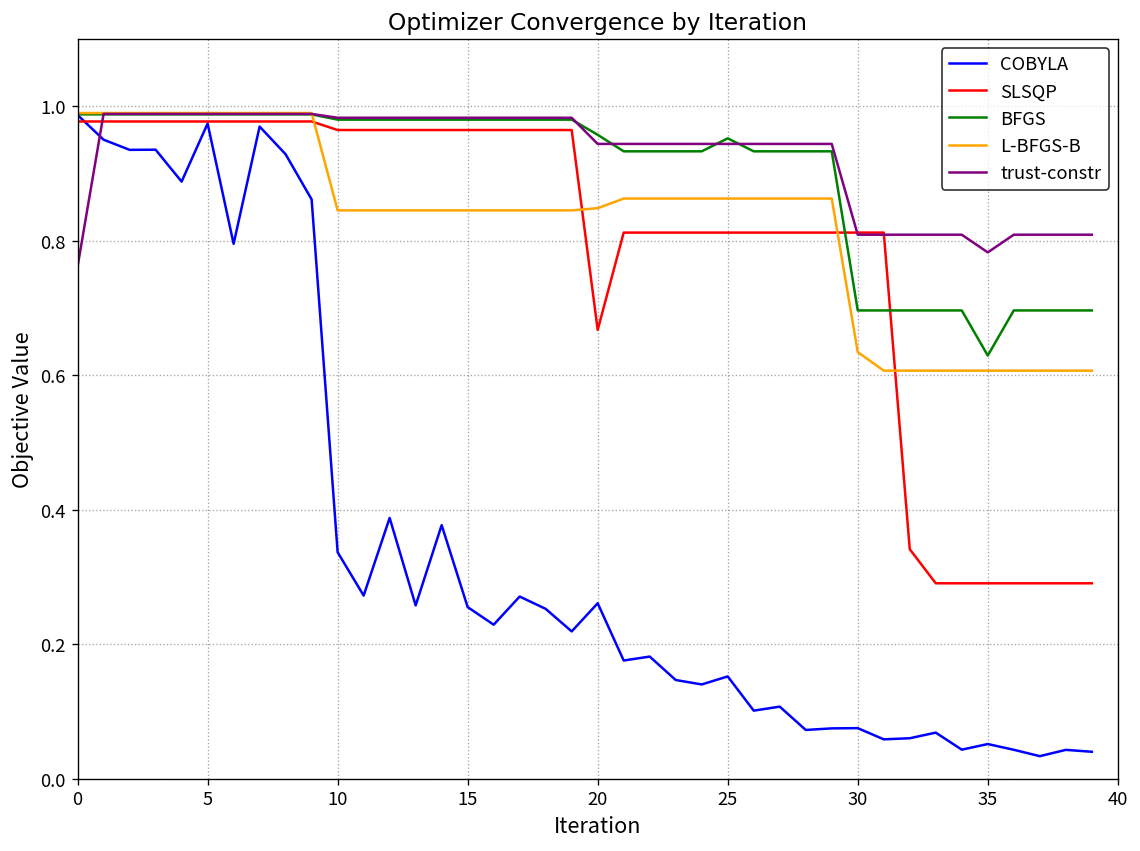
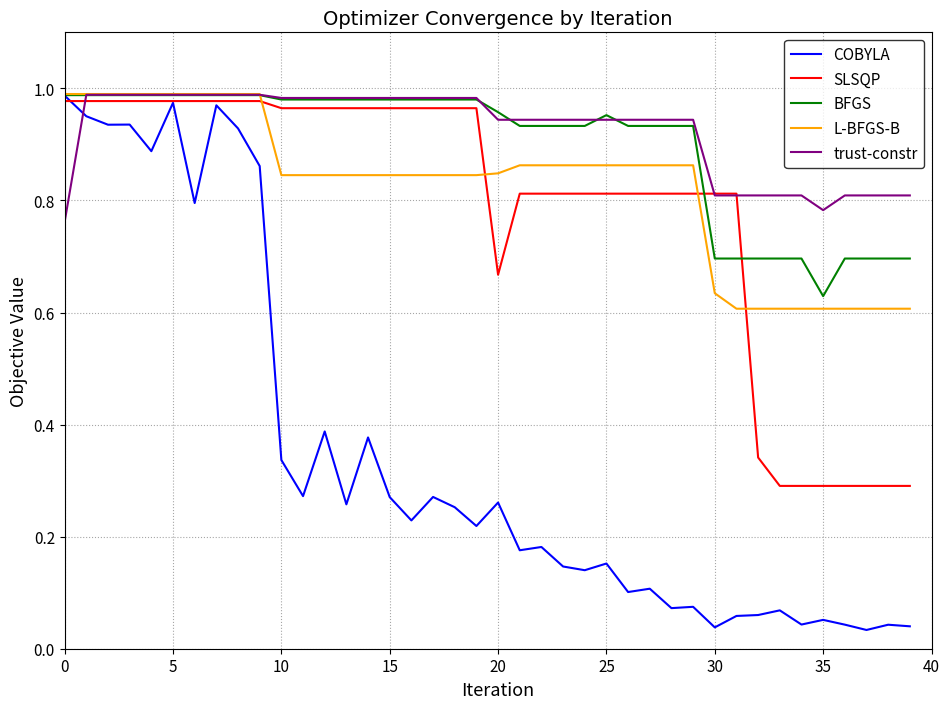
  {
    "COBYLA": {
      "10": 0.34,
-     "15": 0.26,
+     "15": 0.27,
      "20": 0.26,
      "25": 0.15,
-     "30": 0.08,
+     "30": 0.04,
      "35": 0.05
    },
    "SLSQP": {
      "0": 0.98,
      "10": 0.96,
      "15": 0.96,
      "20": 0.67,
      "25": 0.81,
      "35": 0.29
    },
    "BFGS": {
      "20": 0.96,
      "25": 0.95,
      "30": 0.70,
      "35": 0.63
    },
    "L-BFGS-B": {
      "10": 0.85,
      "15": 0.85,
      "20": 0.85,
      "25": 0.86,
      "30": 0.63,
      "35": 0.61
    },
    "trust-constr": {
      "0": 0.76,
      "20": 0.94,
      "25": 0.94,
      "35": 0.78
    }
  }
